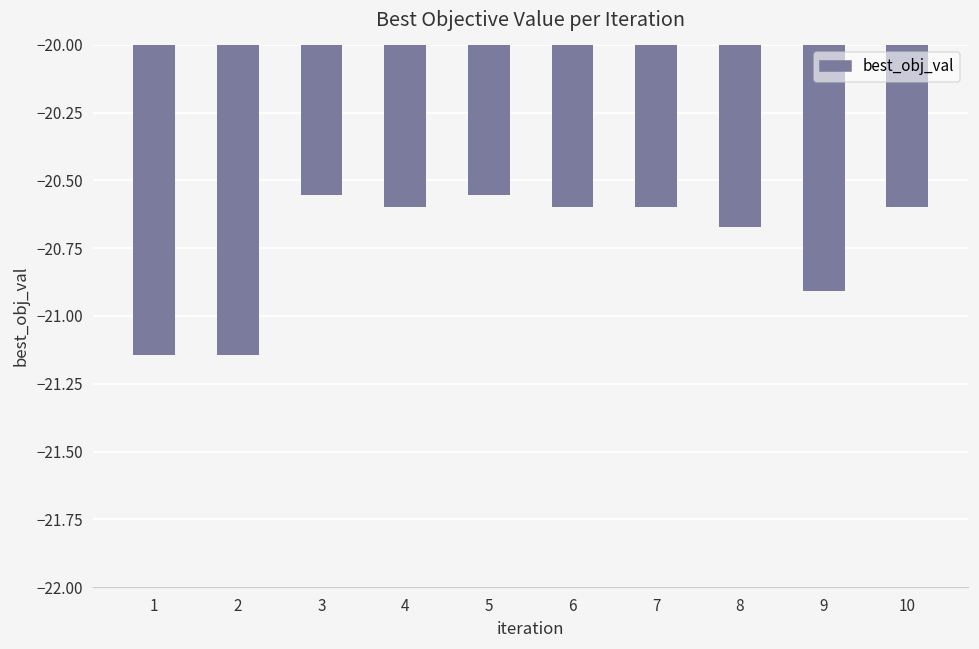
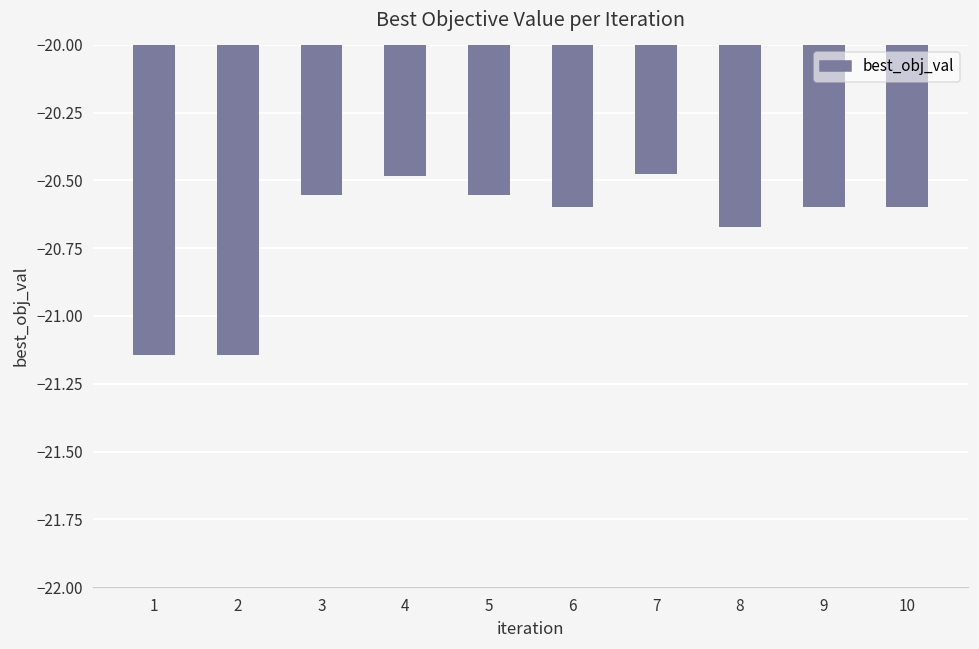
  {
    "1": -21.14,
    "2": -21.14,
    "3": -20.55,
-   "4": -20.60,
+   "4": -20.49,
    "5": -20.56,
    "6": -20.60,
-   "7": -20.60,
+   "7": -20.48,
    "8": -20.67,
-   "9": -20.91,
+   "9": -20.60,
    "10": -20.60
  }
